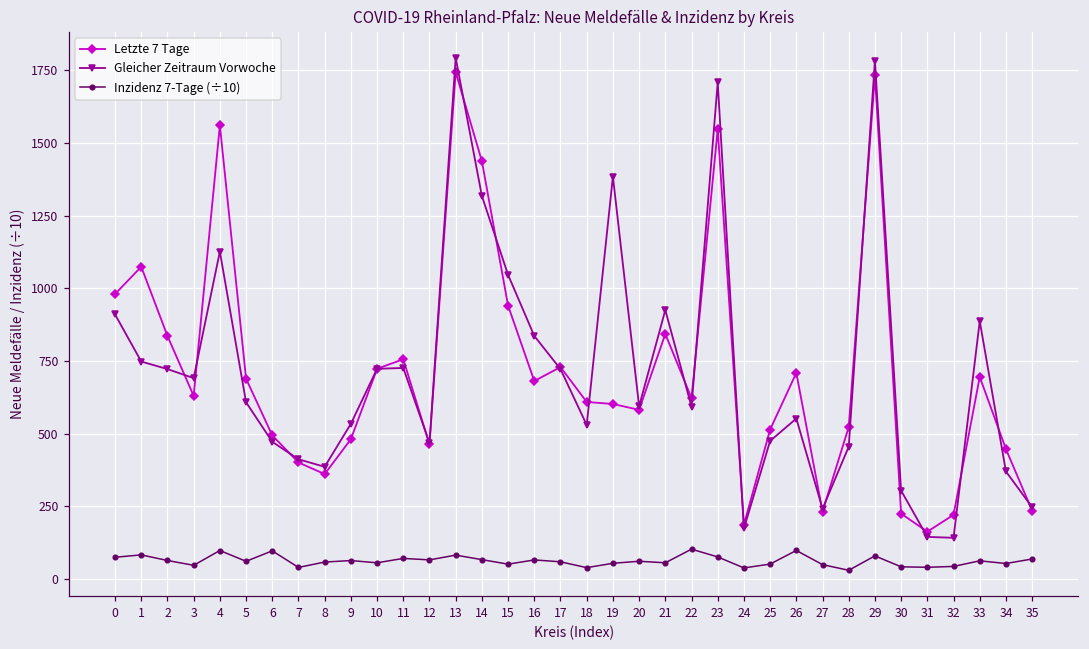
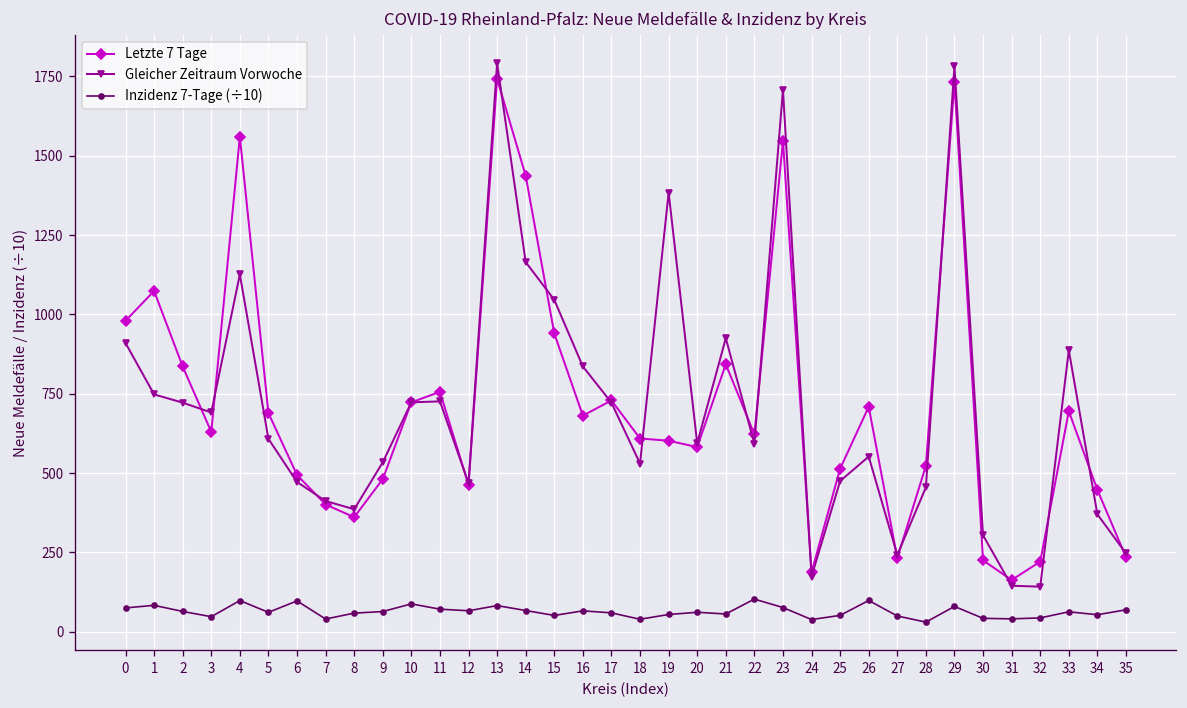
  {
    "Letzte 7 Tage": {
      "0": 980,
      "1": 1070,
      "2": 840,
      "3": 630,
      "4": 1560,
      "5": 690,
      "6": 490,
      "7": 400,
      "8": 360,
      "9": 480,
      "11": 760,
      "13": 1740,
      "14": 1440,
      "15": 940,
      "16": 680,
      "18": 610,
      "19": 600,
      "20": 580,
      "21": 840,
      "22": 620,
      "23": 1550,
      "24": 190,
      "25": 510,
      "26": 710,
      "27": 230,
      "28": 520,
      "29": 1730,
      "30": 230,
      "31": 160,
      "32": 220,
      "33": 700,
      "34": 450,
      "35": 240
    },
    "Gleicher Zeitraum Vorwoche": {
      "0": 910,
      "1": 750,
      "2": 720,
      "3": 690,
      "4": 1130,
      "5": 610,
      "6": 470,
      "7": 410,
      "8": 390,
      "9": 530,
      "11": 730,
      "13": 1790,
-     "14": 1320,
+     "14": 1170,
      "15": 1050,
      "16": 840,
      "18": 530,
      "19": 1380,
      "20": 590,
      "21": 930,
      "22": 590,
      "23": 1710,
      "24": 170,
      "25": 480,
      "26": 550,
      "27": 240,
      "28": 460,
      "29": 1780,
      "30": 300,
      "31": 150,
      "32": 140,
      "33": 890,
      "34": 370,
      "35": 250
    },
    "Inzidenz 7-Tage (÷10)": {
      "0": 80,
      "1": 80,
      "2": 60,
      "3": 50,
      "4": 100,
      "5": 60,
      "6": 100,
      "7": 40,
      "8": 60,
      "9": 60,
-     "10": 60,
+     "10": 90,
      "11": 70,
      "12": 70,
      "13": 80,
      "14": 70,
      "15": 50,
      "16": 70,
      "17": 60,
      "18": 40,
      "19": 50,
      "20": 60,
      "21": 60,
      "22": 100,
      "23": 80,
      "24": 40,
      "25": 50,
      "26": 100,
      "27": 50,
      "28": 30,
      "29": 80,
      "30": 40,
      "31": 40,
      "32": 40,
      "33": 60,
      "34": 50,
      "35": 70
    }
  }
